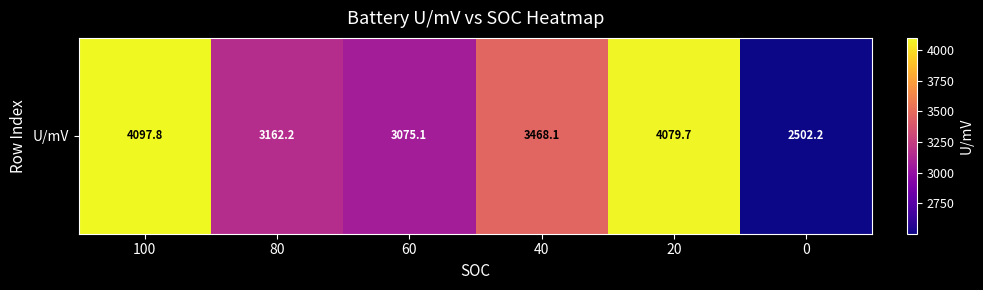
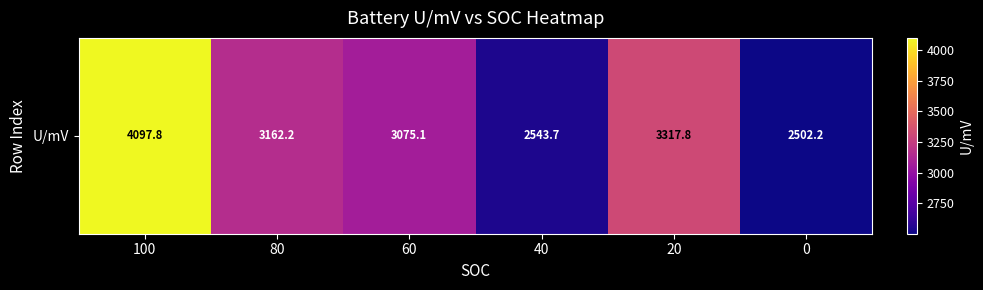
  {
    "U/mV": {
      "100": 4097.8,
      "80": 3162.2,
      "60": 3075.1,
-     "40": 3468.1,
-     "20": 4079.7,
+     "40": 2543.7,
+     "20": 3317.8,
      "0": 2502.2
    }
  }
